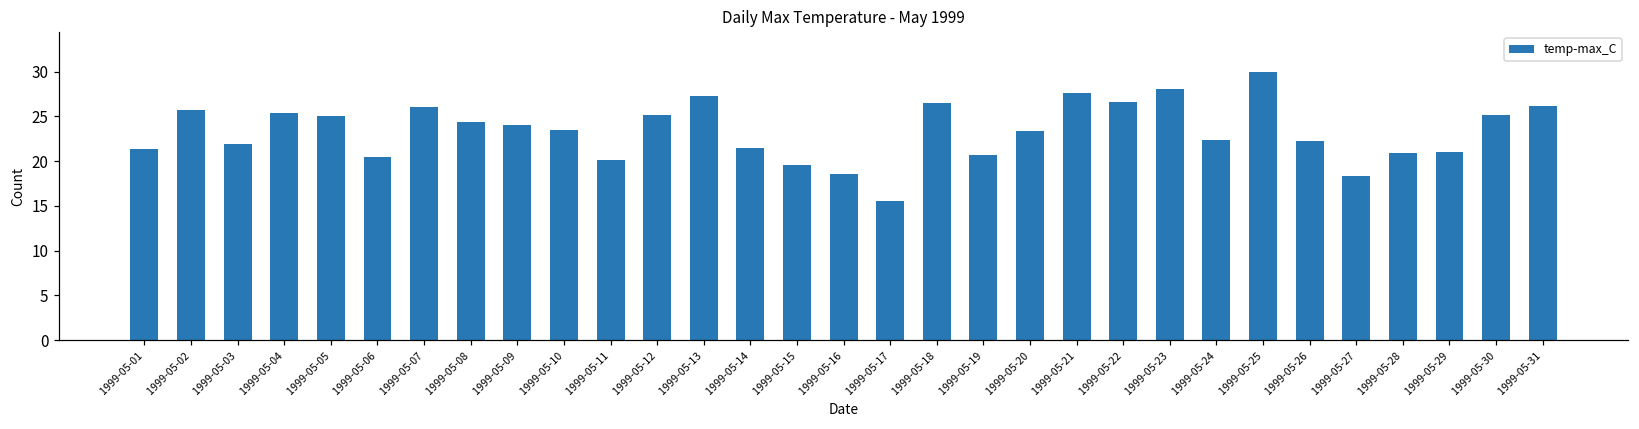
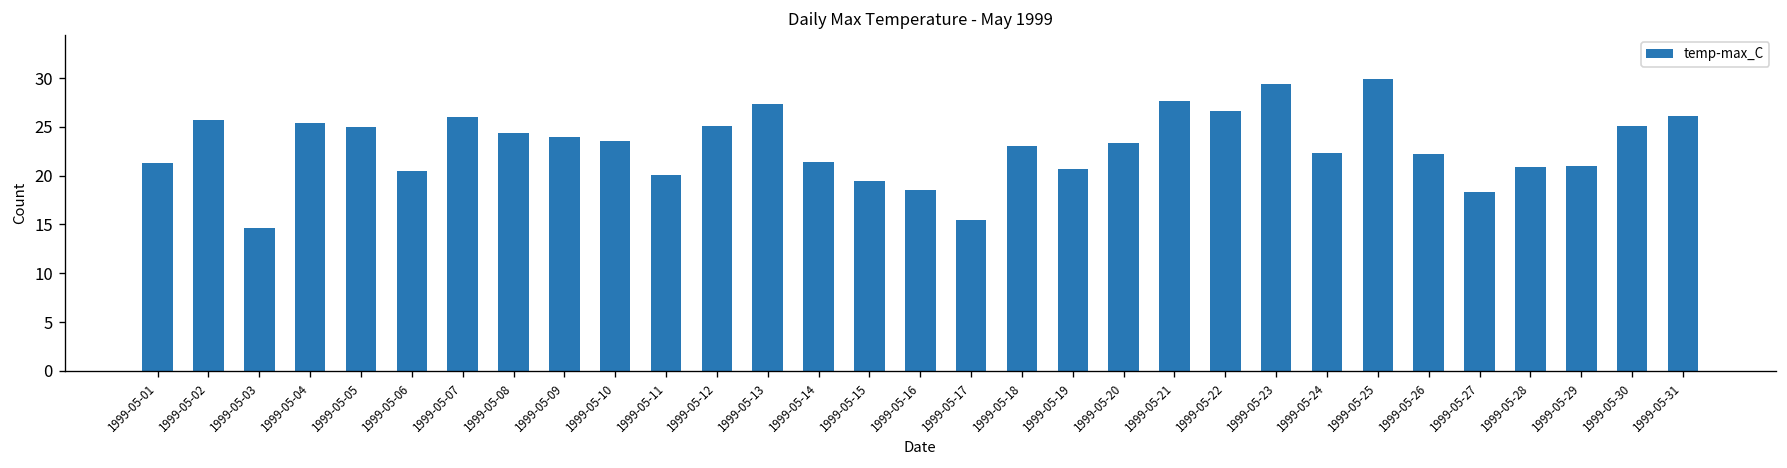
  {
    "1999-05-01": 21,
    "1999-05-02": 26,
-   "1999-05-03": 22,
+   "1999-05-03": 15,
    "1999-05-04": 25,
    "1999-05-05": 25,
    "1999-05-06": 21,
    "1999-05-07": 26,
    "1999-05-08": 24,
    "1999-05-09": 24,
    "1999-05-10": 24,
    "1999-05-11": 20,
    "1999-05-12": 25,
    "1999-05-13": 27,
    "1999-05-14": 21,
    "1999-05-15": 20,
    "1999-05-16": 19,
    "1999-05-17": 16,
-   "1999-05-18": 27,
+   "1999-05-18": 23,
    "1999-05-19": 21,
    "1999-05-20": 23,
    "1999-05-21": 28,
    "1999-05-22": 27,
-   "1999-05-23": 28,
+   "1999-05-23": 29,
    "1999-05-24": 22,
    "1999-05-25": 30,
    "1999-05-26": 22,
    "1999-05-27": 18,
    "1999-05-28": 21,
    "1999-05-29": 21,
    "1999-05-30": 25,
    "1999-05-31": 26
  }
